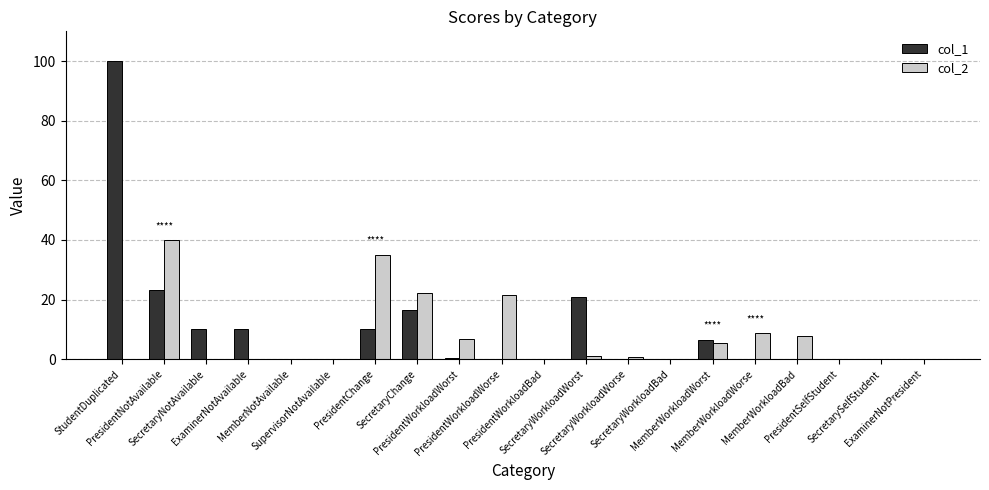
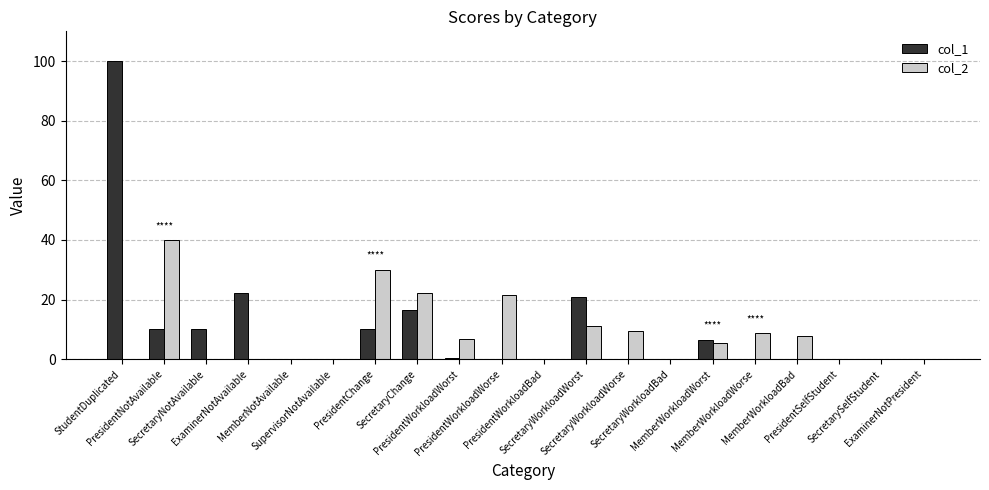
  {
    "col_1": {
      "StudentDuplicated": 100,
-     "PresidentNotAvailable": 23,
+     "PresidentNotAvailable": 10,
      "SecretaryNotAvailable": 10,
-     "ExaminerNotAvailable": 10,
+     "ExaminerNotAvailable": 22,
      "PresidentChange": 10,
      "SecretaryChange": 16,
      "SecretaryWorkloadWorst": 21,
      "MemberWorkloadWorst": 7
    },
    "col_2": {
      "StudentDuplicated": 0,
      "PresidentNotAvailable": 40,
      "SecretaryNotAvailable": 0,
      "ExaminerNotAvailable": 0,
      "MemberNotAvailable": 0,
      "SupervisorNotAvailable": 0,
-     "PresidentChange": 35,
+     "PresidentChange": 30,
      "SecretaryChange": 22,
      "PresidentWorkloadWorst": 7,
      "PresidentWorkloadWorse": 21,
-     "SecretaryWorkloadWorst": 1,
-     "SecretaryWorkloadWorse": 1,
+     "SecretaryWorkloadWorst": 11,
+     "SecretaryWorkloadWorse": 10,
      "SecretaryWorkloadBad": 0,
      "MemberWorkloadWorst": 5,
      "MemberWorkloadWorse": 9,
      "MemberWorkloadBad": 8
    }
  }
